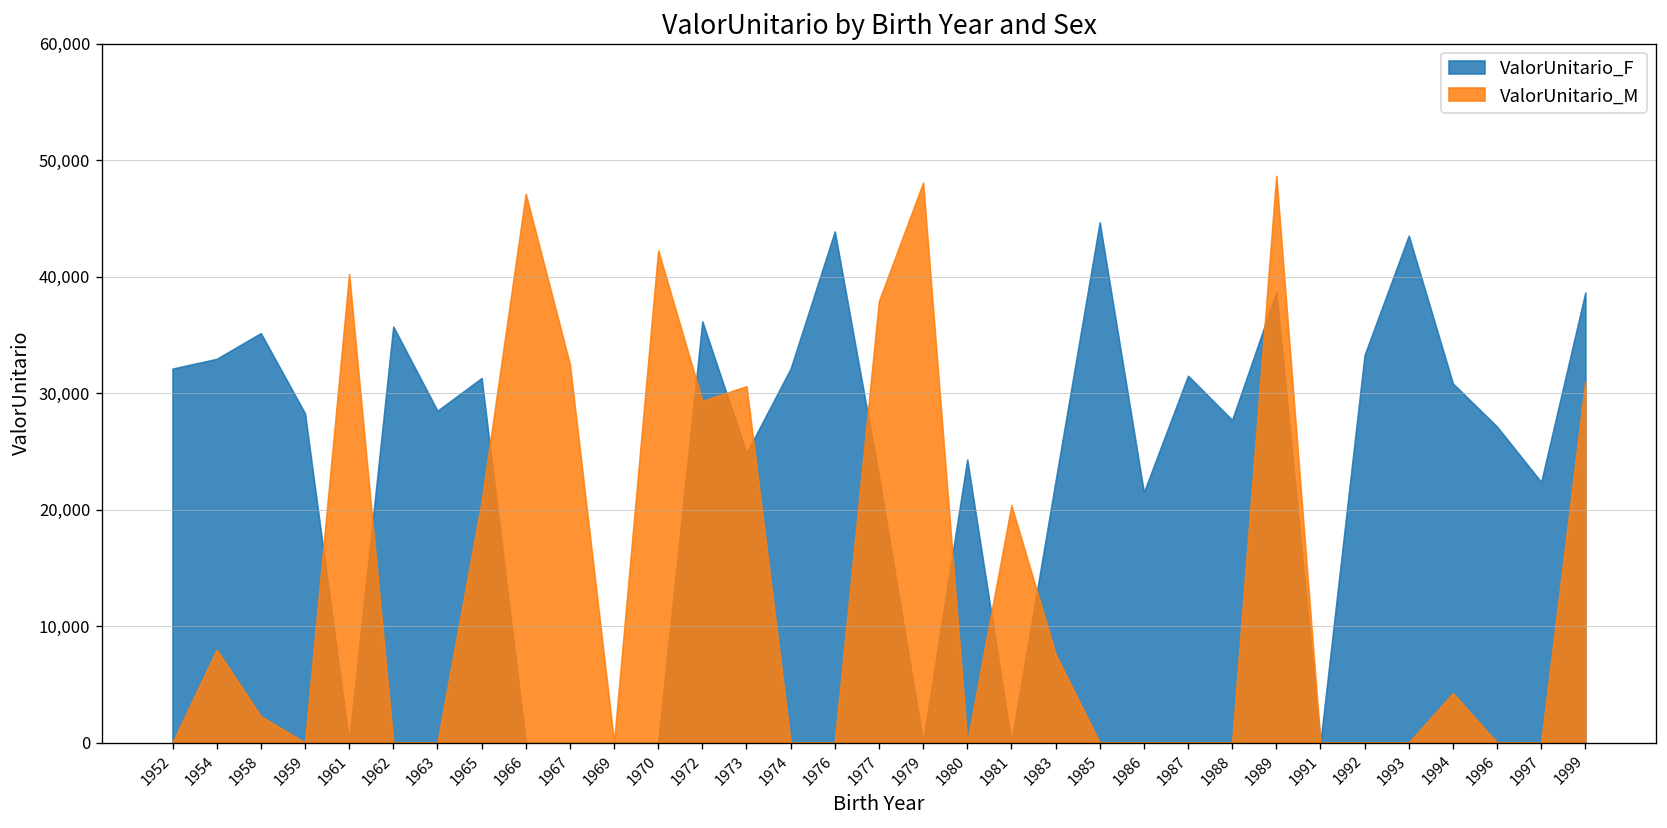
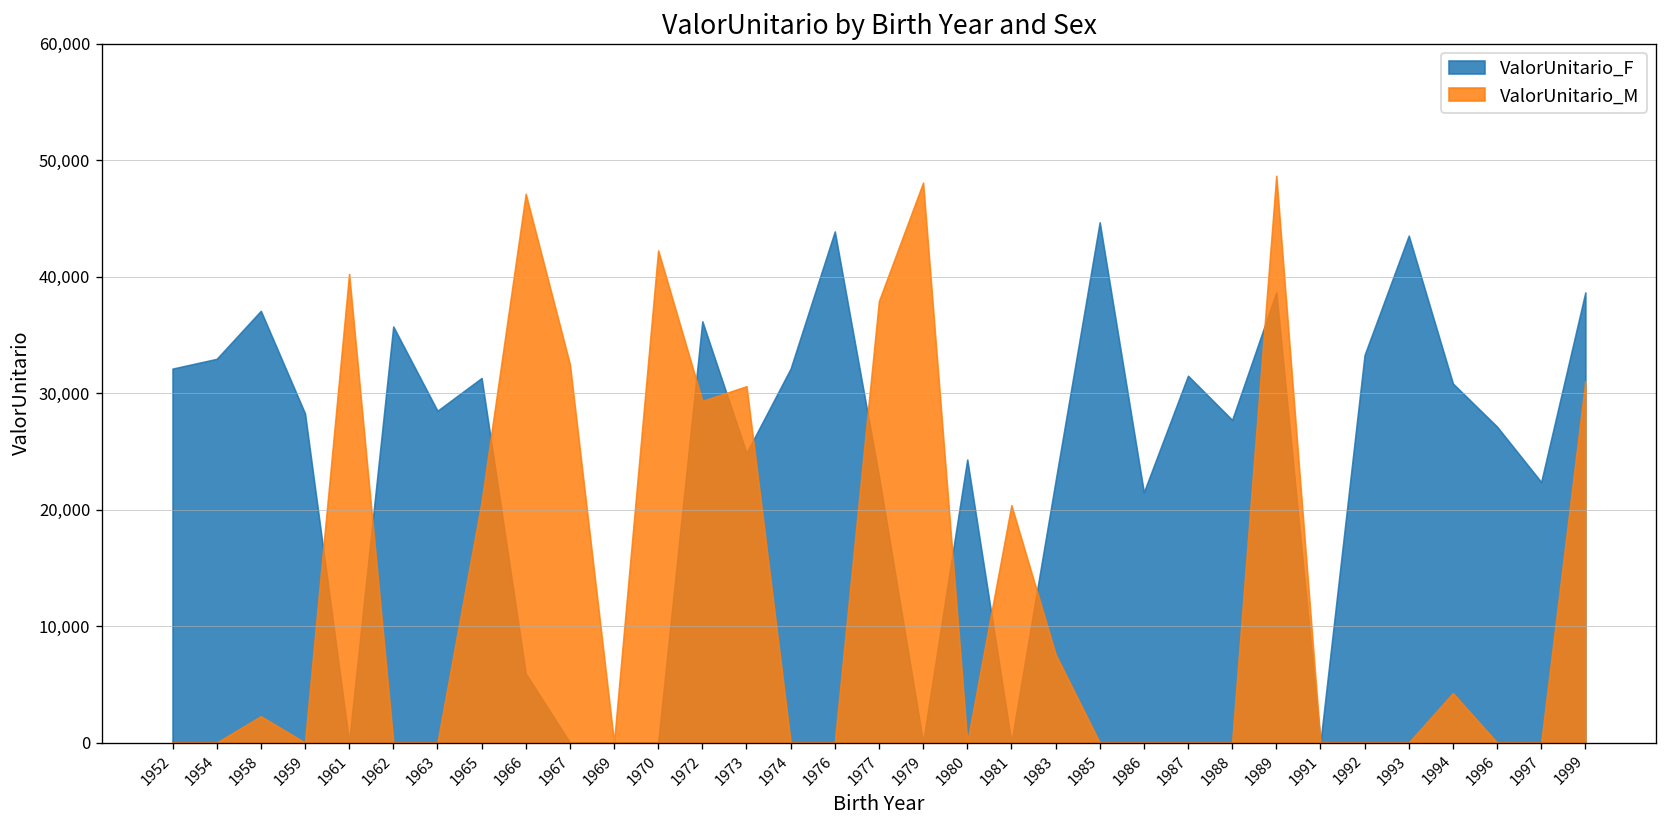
  {
    "ValorUnitario_F": {
      "1952": "32,000",
      "1954": "33,000",
-     "1958": "35,000",
+     "1958": "37,000",
      "1959": "28,000",
      "1961": "0",
      "1962": "36,000",
      "1963": "28,000",
      "1965": "31,000",
-     "1966": "0",
+     "1966": "6,000",
      "1967": "0",
      "1970": "0",
      "1972": "36,000",
      "1973": "25,000",
      "1974": "32,000",
      "1976": "44,000",
      "1977": "23,000",
      "1979": "0",
      "1980": "24,000",
      "1981": "0",
      "1983": "22,000",
      "1985": "45,000",
      "1986": "21,000",
      "1987": "31,000",
      "1988": "28,000",
      "1989": "39,000",
      "1992": "33,000",
      "1993": "44,000",
      "1994": "31,000",
      "1996": "27,000",
      "1997": "22,000",
      "1999": "39,000"
    },
    "ValorUnitario_M": {
      "1952": "0",
-     "1954": "8,000",
+     "1954": "0",
      "1958": "2,000",
      "1959": "0",
      "1961": "40,000",
      "1962": "0",
      "1963": "0",
      "1965": "21,000",
      "1966": "47,000",
      "1967": "32,000",
      "1970": "42,000",
      "1972": "29,000",
      "1973": "31,000",
      "1974": "0",
      "1976": "0",
      "1977": "38,000",
      "1979": "48,000",
      "1980": "0",
      "1981": "20,000",
      "1983": "8,000",
      "1985": "0",
      "1986": "0",
      "1987": "0",
      "1988": "0",
      "1989": "49,000",
      "1992": "0",
      "1993": "0",
      "1994": "4,000",
      "1996": "0",
      "1997": "0",
      "1999": "31,000"
    }
  }
